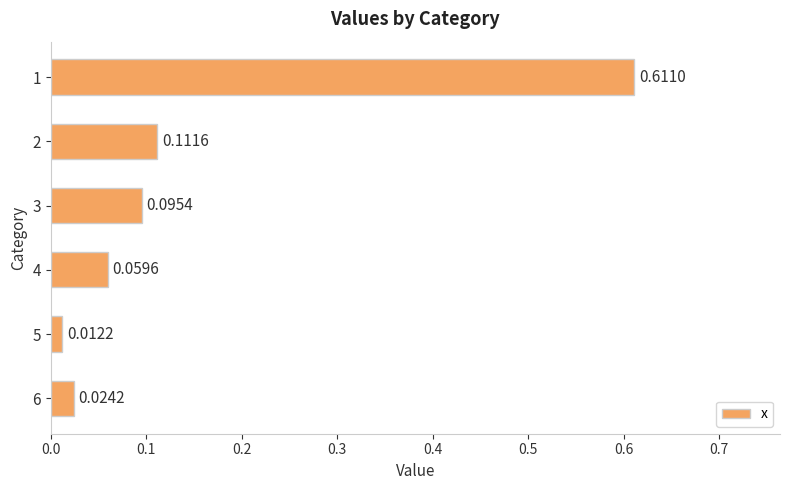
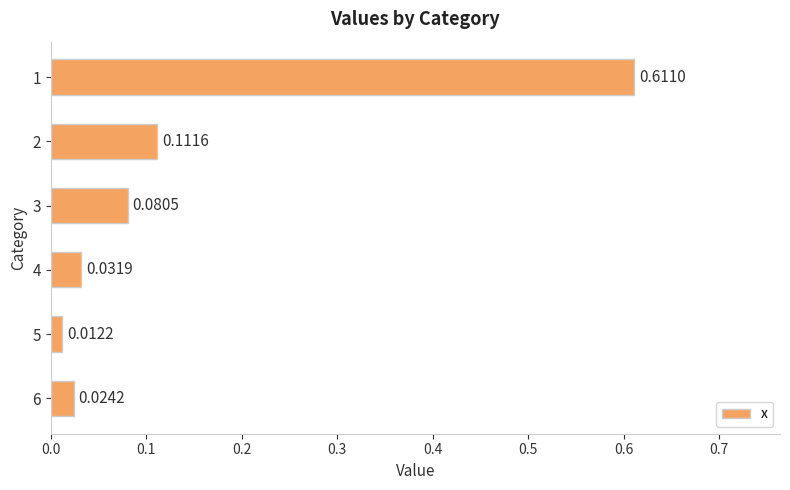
  {
    "1": 0.6110,
    "2": 0.1116,
-   "3": 0.0954,
-   "4": 0.0596,
+   "3": 0.0805,
+   "4": 0.0319,
    "5": 0.0122,
    "6": 0.0242
  }
